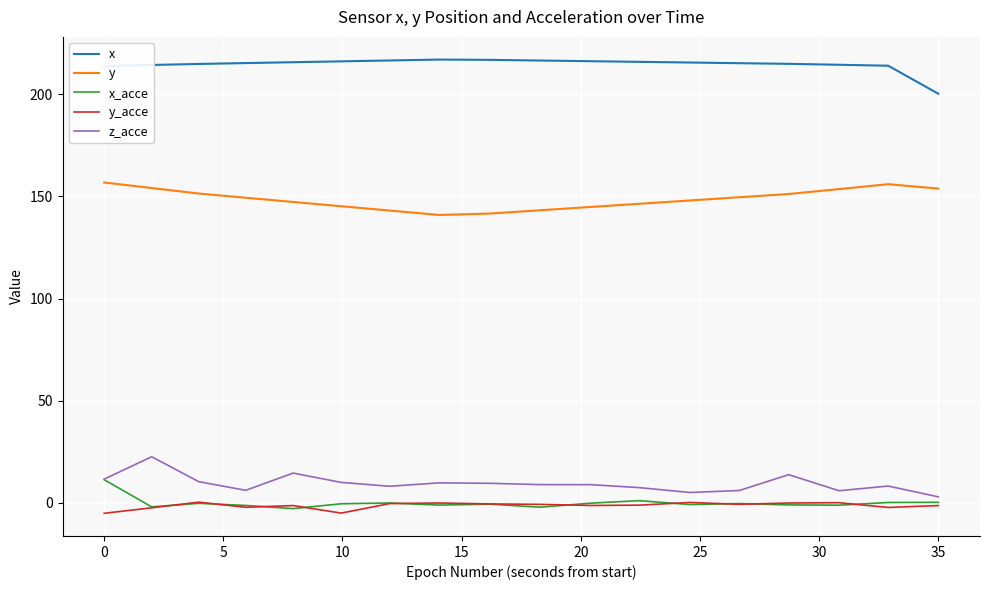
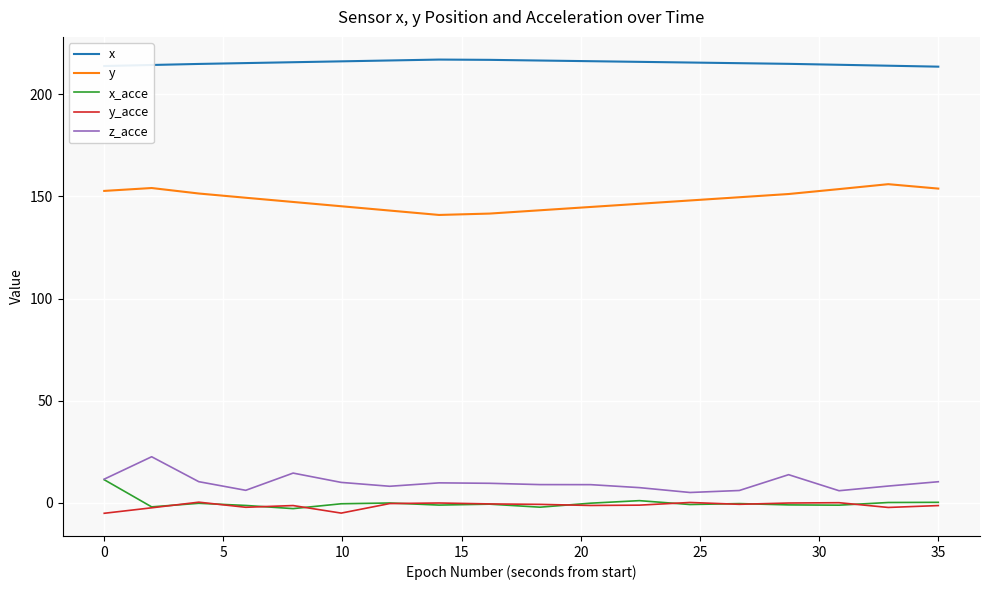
  {
    "x": {
-     "35": 200
+     "35": 214
    },
    "y": {
-     "0": 157,
+     "0": 153,
      "35": 154
    },
    "x_acce": {
      "35": 0
    },
    "y_acce": {
      "0": -5,
      "35": -1
    },
    "z_acce": {
-     "35": 3
+     "35": 10
    }
  }
